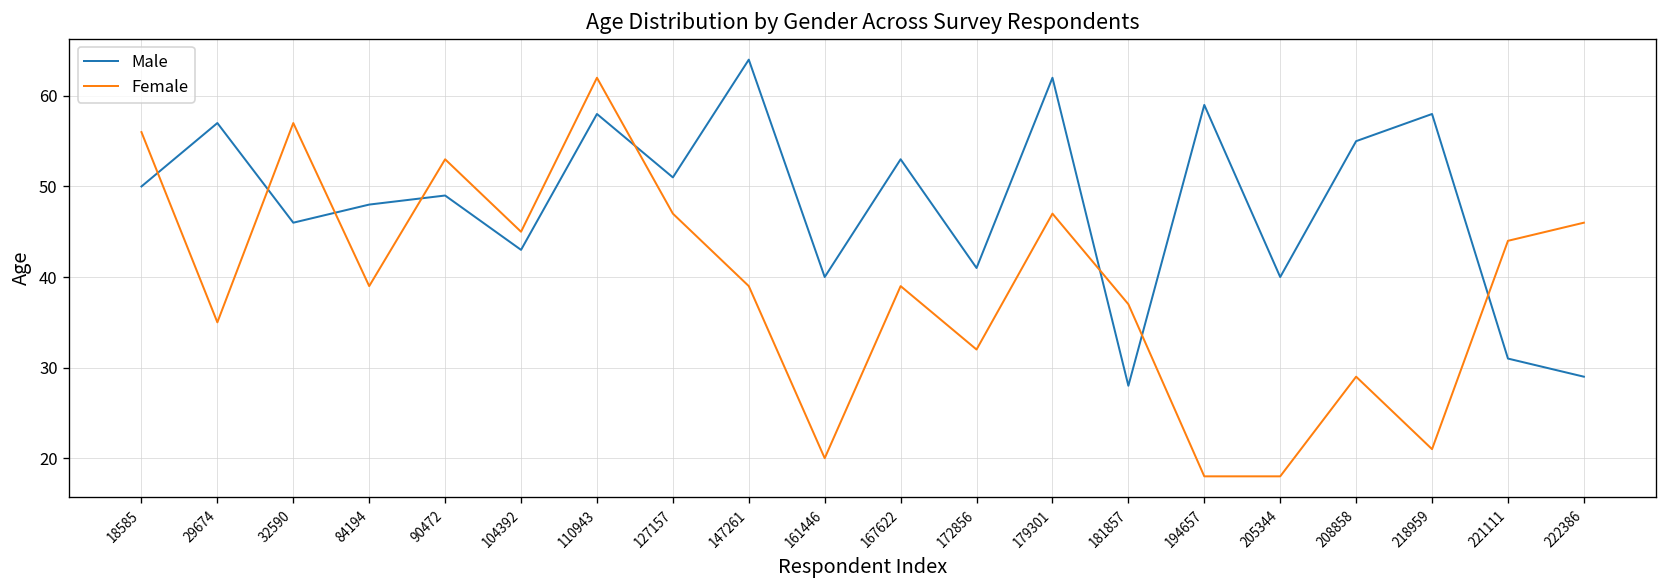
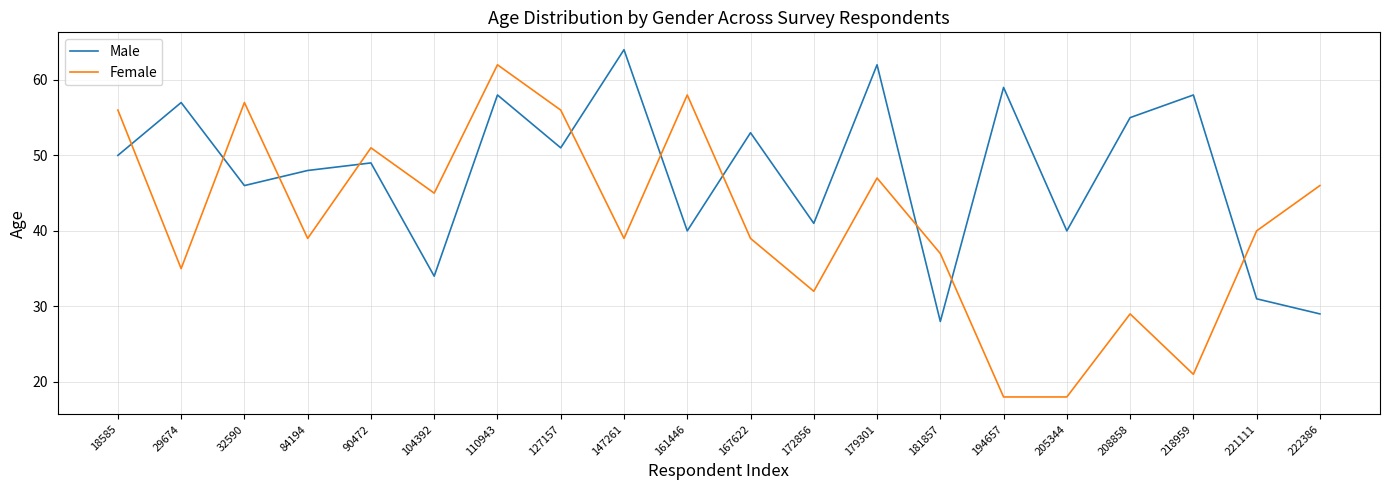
  {
    "Male": {
      "18585": 50,
      "29674": 57,
      "32590": 46,
      "84194": 48,
      "90472": 49,
-     "104392": 43,
+     "104392": 34,
      "110943": 58,
      "127157": 51,
      "147261": 64,
      "161446": 40,
      "167622": 53,
      "172856": 41,
      "179301": 62,
      "181857": 28,
      "194657": 59,
      "205344": 40,
      "208858": 55,
      "218959": 58,
      "221111": 31,
      "222386": 29
    },
    "Female": {
      "18585": 56,
      "29674": 35,
      "32590": 57,
      "84194": 39,
-     "90472": 53,
+     "90472": 51,
      "104392": 45,
      "110943": 62,
-     "127157": 47,
+     "127157": 56,
      "147261": 39,
-     "161446": 20,
+     "161446": 58,
      "167622": 39,
      "172856": 32,
      "179301": 47,
      "181857": 37,
      "194657": 18,
      "205344": 18,
      "208858": 29,
      "218959": 21,
-     "221111": 44,
+     "221111": 40,
      "222386": 46
    }
  }
